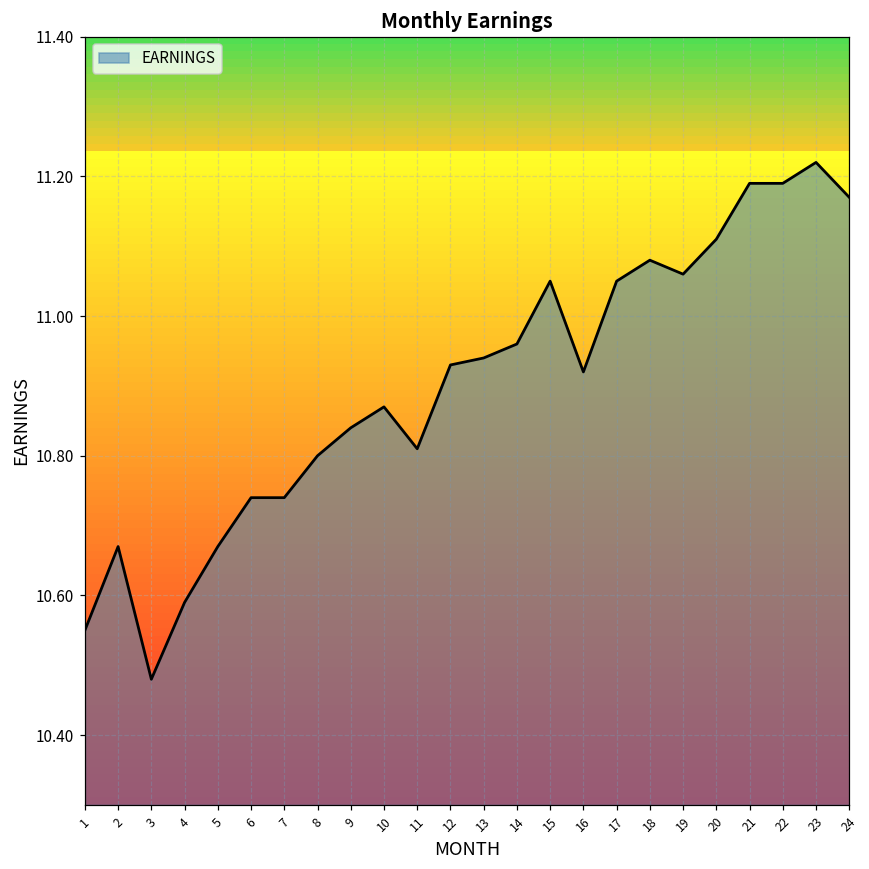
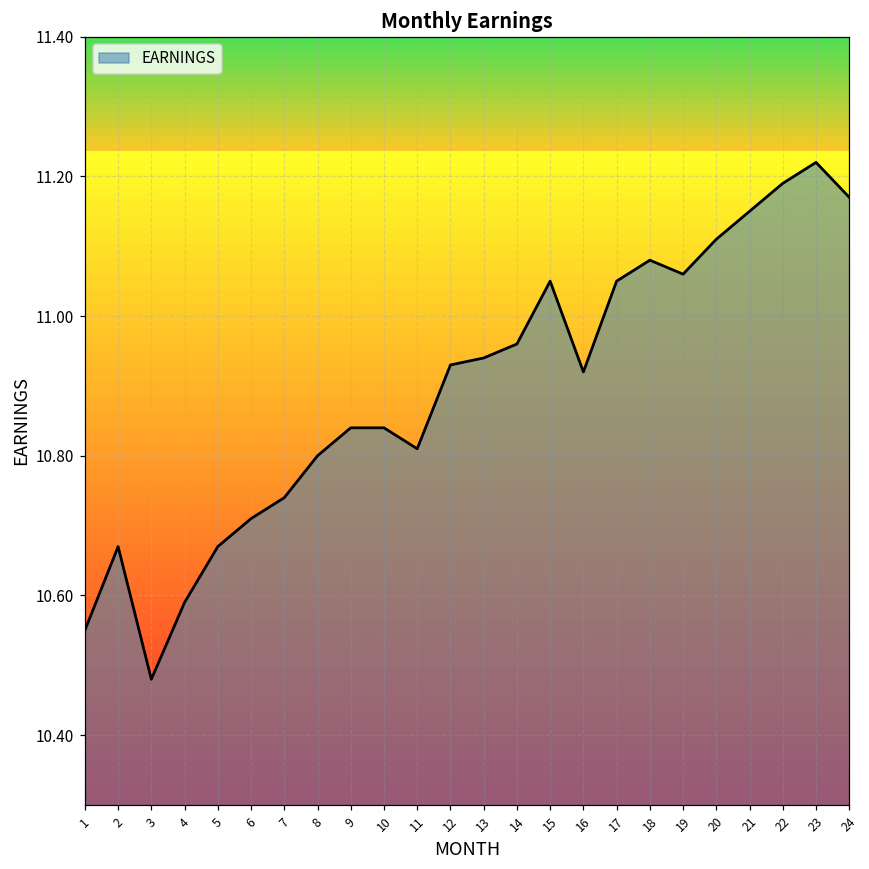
  {
    "1": 10.55,
    "2": 10.67,
    "3": 10.48,
    "4": 10.59,
    "5": 10.67,
-   "6": 10.74,
+   "6": 10.71,
    "7": 10.74,
    "8": 10.80,
    "9": 10.84,
-   "10": 10.87,
+   "10": 10.84,
    "11": 10.81,
    "12": 10.93,
    "13": 10.94,
    "14": 10.96,
    "15": 11.05,
    "16": 10.92,
    "17": 11.05,
    "18": 11.08,
    "19": 11.06,
    "20": 11.11,
-   "21": 11.19,
+   "21": 11.15,
    "22": 11.19,
    "23": 11.22,
    "24": 11.17
  }
